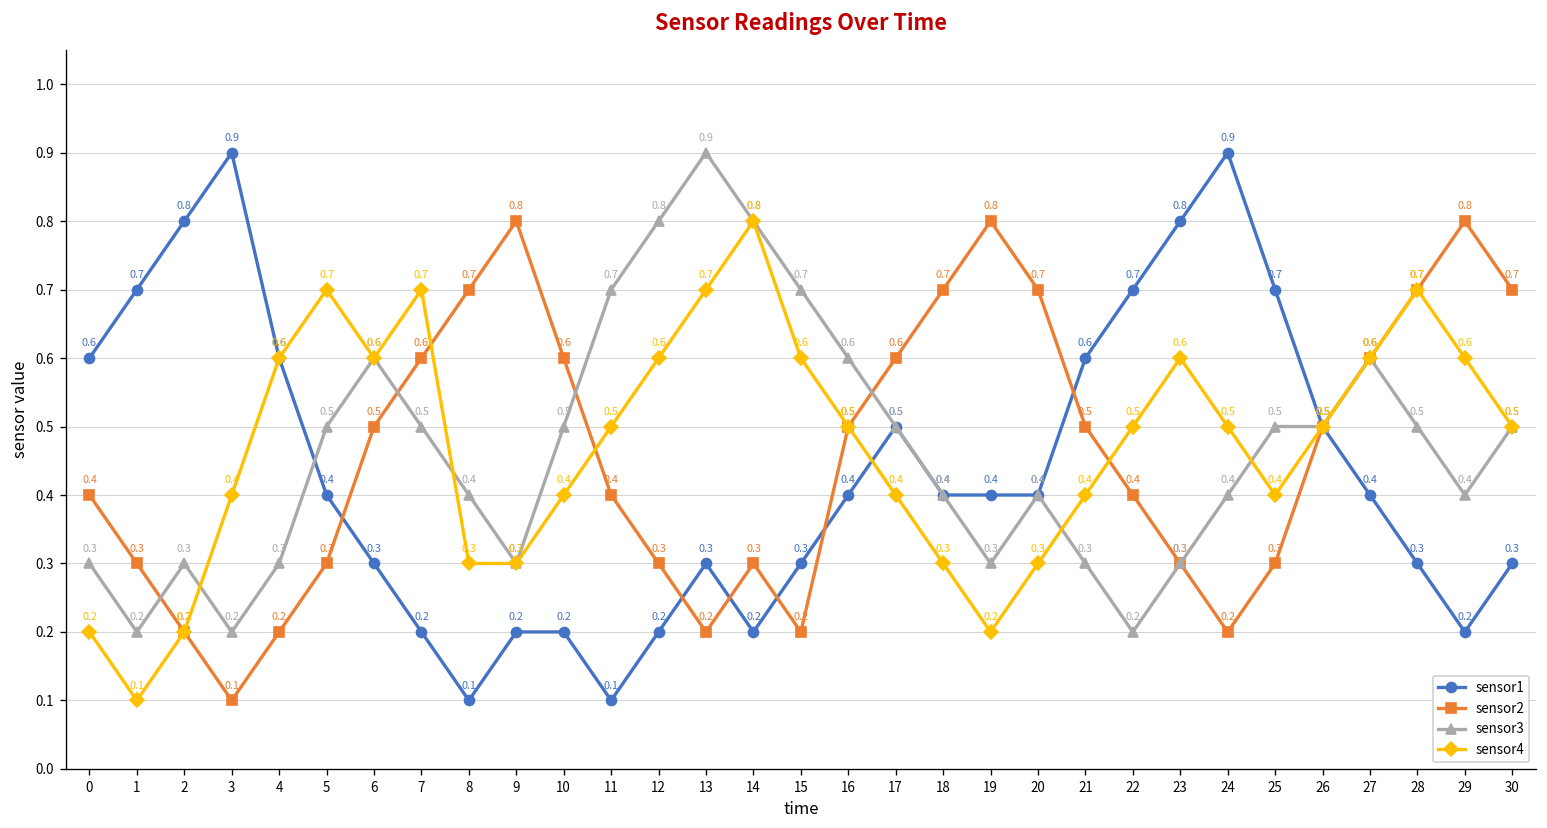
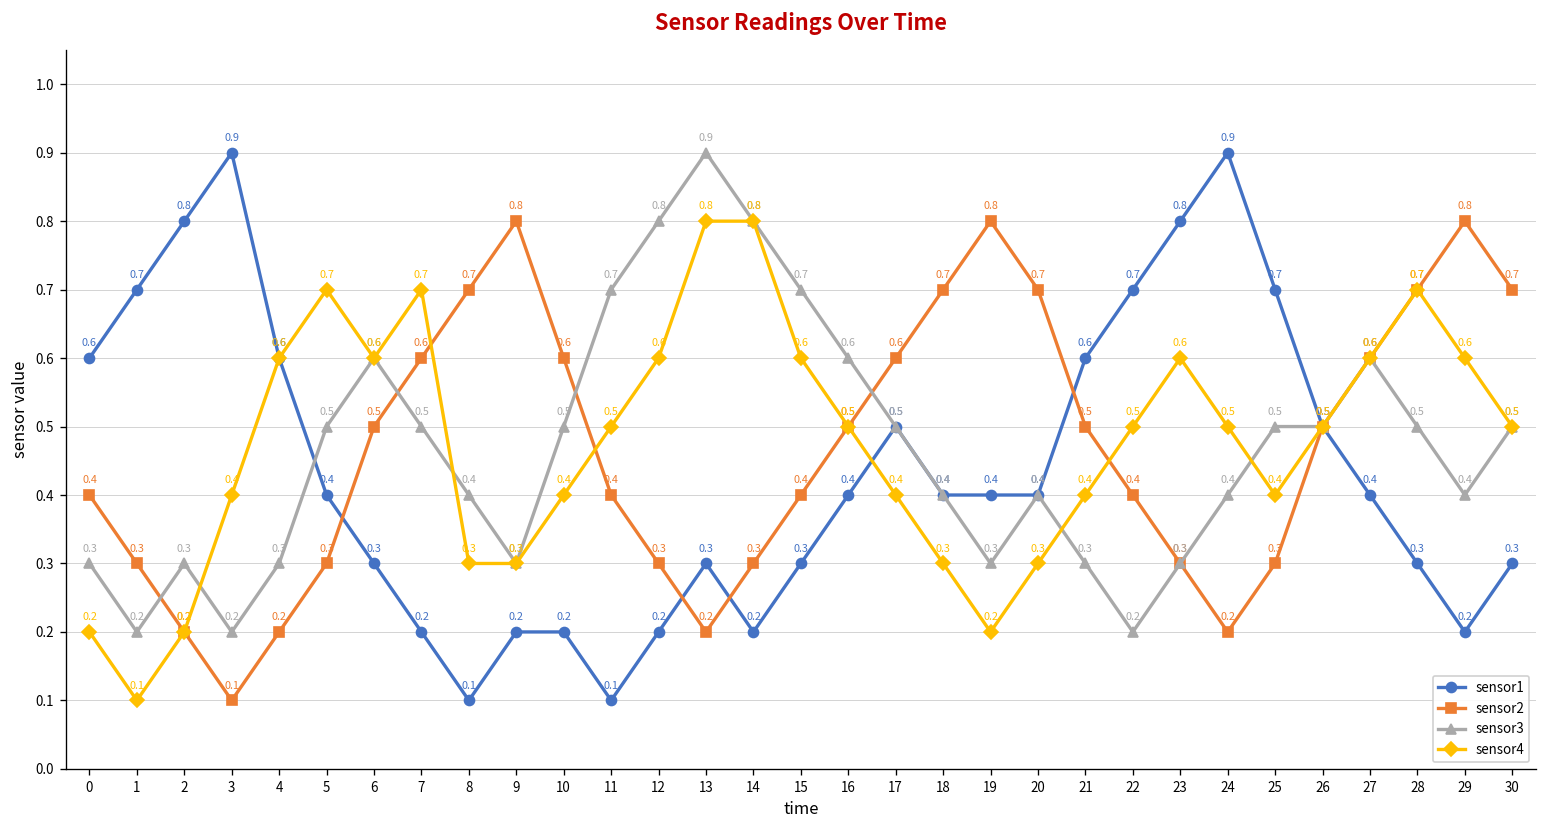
  {
    "sensor1": {
      "0": 0.6,
      "1": 0.7,
      "2": 0.8,
      "3": 0.9,
      "5": 0.4,
      "6": 0.3,
      "7": 0.2,
      "8": 0.1,
      "9": 0.2,
      "10": 0.2,
      "11": 0.1,
      "12": 0.2,
      "13": 0.3,
      "14": 0.2,
      "15": 0.3,
      "16": 0.4,
      "19": 0.4,
      "21": 0.6,
      "22": 0.7,
      "23": 0.8,
      "24": 0.9,
      "25": 0.7,
      "27": 0.4,
      "28": 0.3,
      "29": 0.2,
      "30": 0.3
    },
    "sensor2": {
      "0": 0.4,
      "1": 0.3,
      "3": 0.1,
      "4": 0.2,
      "5": 0.3,
      "6": 0.5,
      "7": 0.6,
      "8": 0.7,
      "9": 0.8,
      "10": 0.6,
      "11": 0.4,
      "12": 0.3,
      "13": 0.2,
      "14": 0.3,
-     "15": 0.2,
+     "15": 0.4,
      "17": 0.6,
      "18": 0.7,
      "19": 0.8,
      "20": 0.7,
      "21": 0.5,
      "22": 0.4,
      "24": 0.2,
      "25": 0.3,
      "29": 0.8,
      "30": 0.7
    },
    "sensor3": {
      "0": 0.3,
      "1": 0.2,
      "2": 0.3,
      "3": 0.2,
      "4": 0.3,
      "5": 0.5,
      "7": 0.5,
      "8": 0.4,
      "10": 0.5,
      "11": 0.7,
      "12": 0.8,
      "13": 0.9,
      "15": 0.7,
      "16": 0.6,
      "19": 0.3,
      "21": 0.3,
      "22": 0.2,
      "24": 0.4,
      "25": 0.5,
      "28": 0.5,
      "29": 0.4
    },
    "sensor4": {
      "0": 0.2,
      "1": 0.1,
      "3": 0.4,
      "5": 0.7,
      "7": 0.7,
      "8": 0.3,
      "10": 0.4,
      "11": 0.5,
      "12": 0.6,
-     "13": 0.7,
+     "13": 0.8,
      "15": 0.6,
      "17": 0.4,
      "18": 0.3,
      "19": 0.2,
      "20": 0.3,
      "21": 0.4,
      "22": 0.5,
      "23": 0.6,
      "24": 0.5,
      "25": 0.4,
      "29": 0.6
    }
  }
